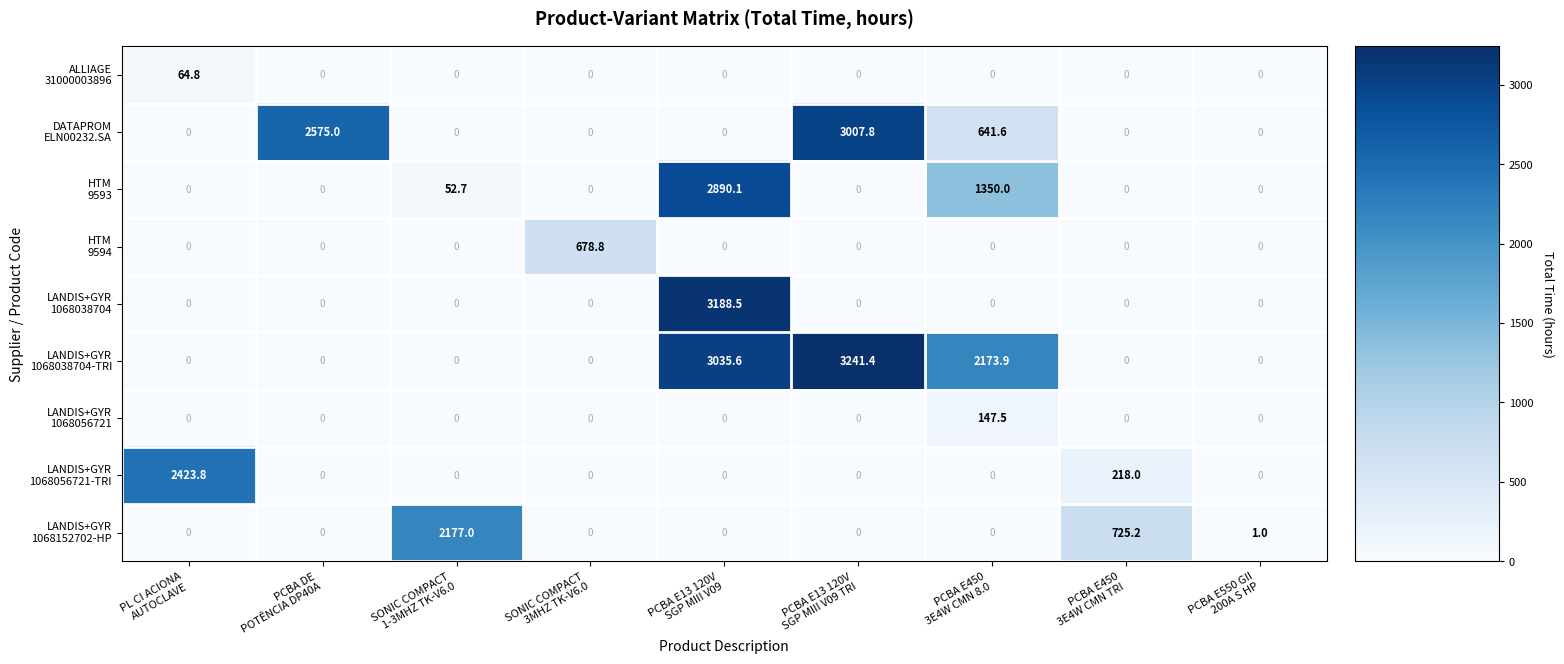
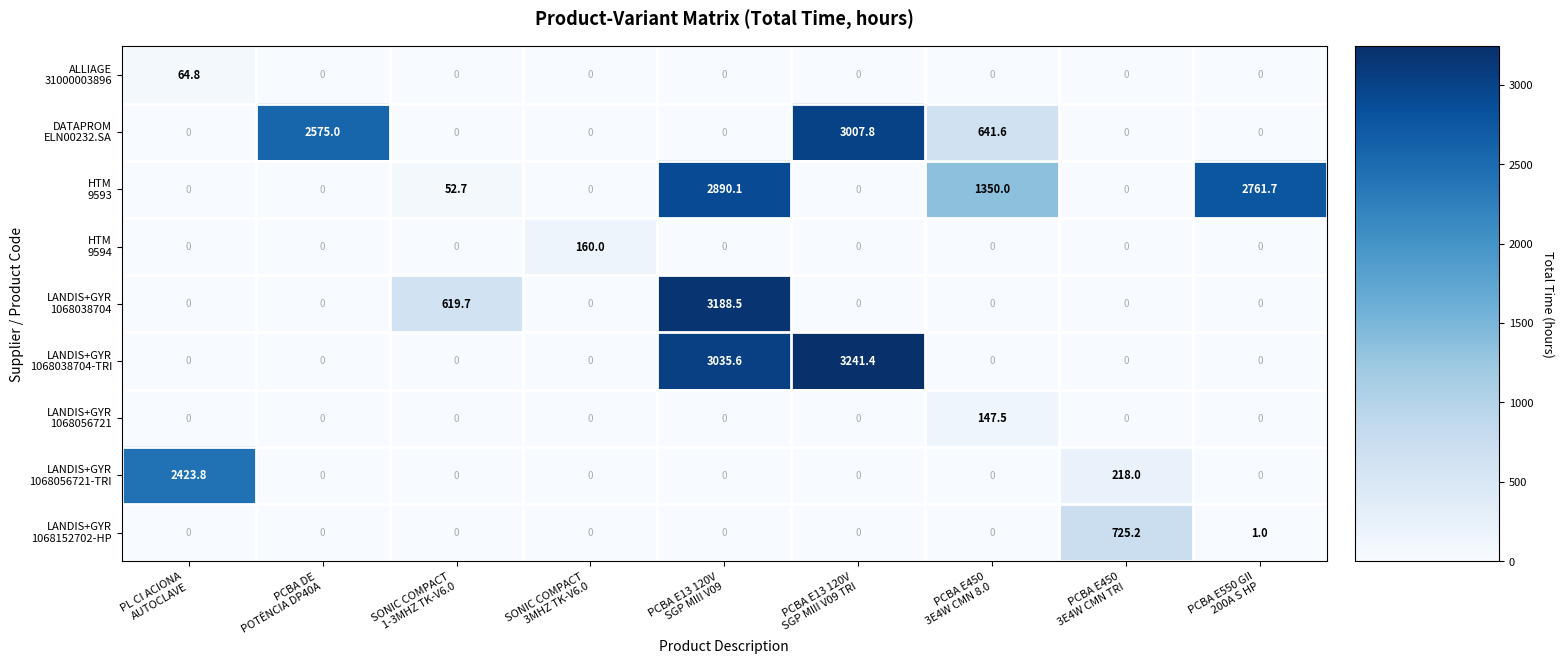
  {
    "ALLIAGE 31000003896": {
      "PL CI ACIONA AUTOCLAVE": 64.8,
      "PCBA DE POTÊNCIA DP40A": 0,
      "SONIC COMPACT 1-3MHZ TK-V6.0": 0,
      "SONIC COMPACT 3MHZ TK-V6.0": 0,
      "PCBA E13 120V SGP MIII V09": 0,
      "PCBA E13 120V SGP MIII V09 TRI": 0,
      "PCBA E450 3E4W CMN 8.0": 0,
      "PCBA E450 3E4W CMN TRI": 0,
      "PCBA E550 GII 200A S HP": 0
    },
    "DATAPROM ELN00232.SA": {
      "PL CI ACIONA AUTOCLAVE": 0,
      "PCBA DE POTÊNCIA DP40A": 2575.0,
      "SONIC COMPACT 1-3MHZ TK-V6.0": 0,
      "SONIC COMPACT 3MHZ TK-V6.0": 0,
      "PCBA E13 120V SGP MIII V09": 0,
      "PCBA E13 120V SGP MIII V09 TRI": 3007.8,
      "PCBA E450 3E4W CMN 8.0": 641.6,
      "PCBA E450 3E4W CMN TRI": 0,
      "PCBA E550 GII 200A S HP": 0
    },
    "HTM 9593": {
      "PL CI ACIONA AUTOCLAVE": 0,
      "PCBA DE POTÊNCIA DP40A": 0,
      "SONIC COMPACT 1-3MHZ TK-V6.0": 52.7,
      "SONIC COMPACT 3MHZ TK-V6.0": 0,
      "PCBA E13 120V SGP MIII V09": 2890.1,
      "PCBA E13 120V SGP MIII V09 TRI": 0,
      "PCBA E450 3E4W CMN 8.0": 1350.0,
      "PCBA E450 3E4W CMN TRI": 0,
-     "PCBA E550 GII 200A S HP": 0
+     "PCBA E550 GII 200A S HP": 2761.7
    },
    "HTM 9594": {
      "PL CI ACIONA AUTOCLAVE": 0,
      "PCBA DE POTÊNCIA DP40A": 0,
      "SONIC COMPACT 1-3MHZ TK-V6.0": 0,
-     "SONIC COMPACT 3MHZ TK-V6.0": 678.8,
+     "SONIC COMPACT 3MHZ TK-V6.0": 160.0,
      "PCBA E13 120V SGP MIII V09": 0,
      "PCBA E13 120V SGP MIII V09 TRI": 0,
      "PCBA E450 3E4W CMN 8.0": 0,
      "PCBA E450 3E4W CMN TRI": 0,
      "PCBA E550 GII 200A S HP": 0
    },
    "LANDIS+GYR 1068038704": {
      "PL CI ACIONA AUTOCLAVE": 0,
      "PCBA DE POTÊNCIA DP40A": 0,
-     "SONIC COMPACT 1-3MHZ TK-V6.0": 0,
+     "SONIC COMPACT 1-3MHZ TK-V6.0": 619.7,
      "SONIC COMPACT 3MHZ TK-V6.0": 0,
      "PCBA E13 120V SGP MIII V09": 3188.5,
      "PCBA E13 120V SGP MIII V09 TRI": 0,
      "PCBA E450 3E4W CMN 8.0": 0,
      "PCBA E450 3E4W CMN TRI": 0,
      "PCBA E550 GII 200A S HP": 0
    },
    "LANDIS+GYR 1068038704-TRI": {
      "PL CI ACIONA AUTOCLAVE": 0,
      "PCBA DE POTÊNCIA DP40A": 0,
      "SONIC COMPACT 1-3MHZ TK-V6.0": 0,
      "SONIC COMPACT 3MHZ TK-V6.0": 0,
      "PCBA E13 120V SGP MIII V09": 3035.6,
      "PCBA E13 120V SGP MIII V09 TRI": 3241.4,
-     "PCBA E450 3E4W CMN 8.0": 2173.9,
+     "PCBA E450 3E4W CMN 8.0": 0,
      "PCBA E450 3E4W CMN TRI": 0,
      "PCBA E550 GII 200A S HP": 0
    },
    "LANDIS+GYR 1068056721": {
      "PL CI ACIONA AUTOCLAVE": 0,
      "PCBA DE POTÊNCIA DP40A": 0,
      "SONIC COMPACT 1-3MHZ TK-V6.0": 0,
      "SONIC COMPACT 3MHZ TK-V6.0": 0,
      "PCBA E13 120V SGP MIII V09": 0,
      "PCBA E13 120V SGP MIII V09 TRI": 0,
      "PCBA E450 3E4W CMN 8.0": 147.5,
      "PCBA E450 3E4W CMN TRI": 0,
      "PCBA E550 GII 200A S HP": 0
    },
    "LANDIS+GYR 1068056721-TRI": {
      "PL CI ACIONA AUTOCLAVE": 2423.8,
      "PCBA DE POTÊNCIA DP40A": 0,
      "SONIC COMPACT 1-3MHZ TK-V6.0": 0,
      "SONIC COMPACT 3MHZ TK-V6.0": 0,
      "PCBA E13 120V SGP MIII V09": 0,
      "PCBA E13 120V SGP MIII V09 TRI": 0,
      "PCBA E450 3E4W CMN 8.0": 0,
      "PCBA E450 3E4W CMN TRI": 218.0,
      "PCBA E550 GII 200A S HP": 0
    },
    "LANDIS+GYR 1068152702-HP": {
      "PL CI ACIONA AUTOCLAVE": 0,
      "PCBA DE POTÊNCIA DP40A": 0,
-     "SONIC COMPACT 1-3MHZ TK-V6.0": 2177.0,
+     "SONIC COMPACT 1-3MHZ TK-V6.0": 0,
      "SONIC COMPACT 3MHZ TK-V6.0": 0,
      "PCBA E13 120V SGP MIII V09": 0,
      "PCBA E13 120V SGP MIII V09 TRI": 0,
      "PCBA E450 3E4W CMN 8.0": 0,
      "PCBA E450 3E4W CMN TRI": 725.2,
      "PCBA E550 GII 200A S HP": 1.0
    }
  }
